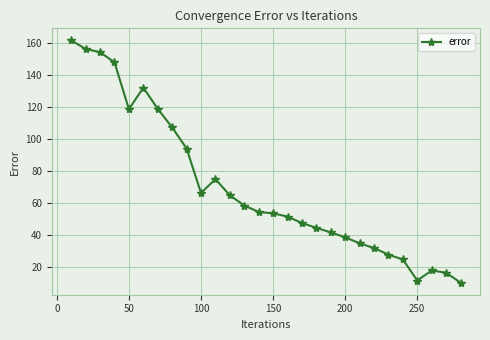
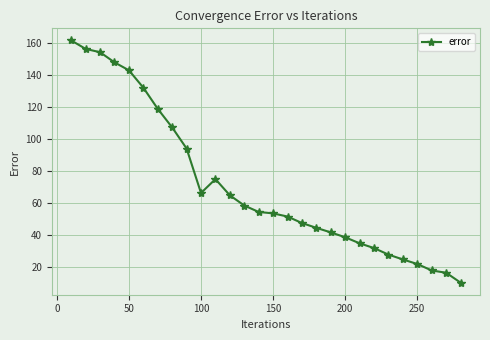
  {
-   "50": 119,
+   "50": 143,
    "100": 66,
    "150": 54,
    "200": 39,
-   "250": 12
+   "250": 22
  }
